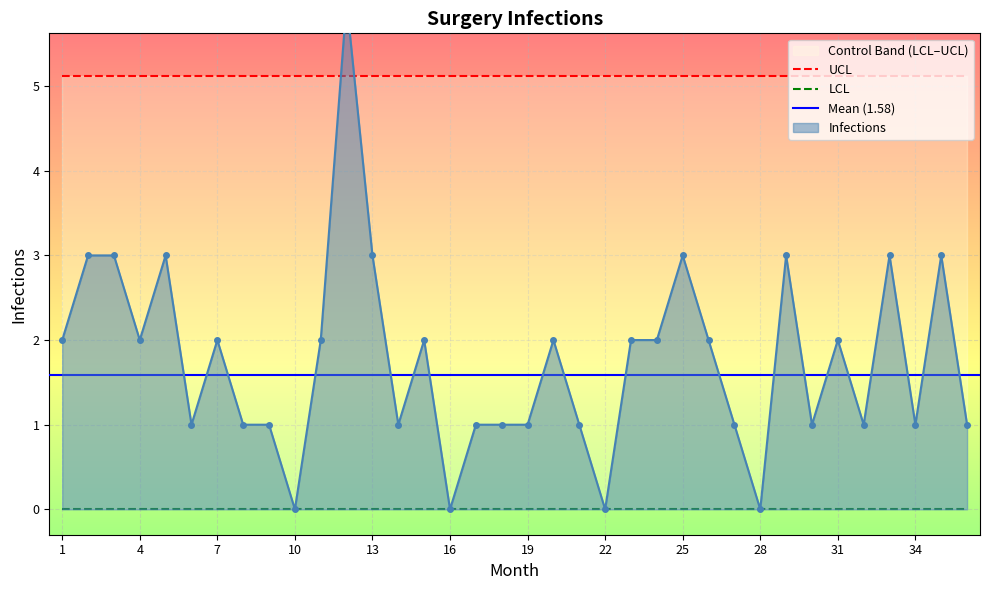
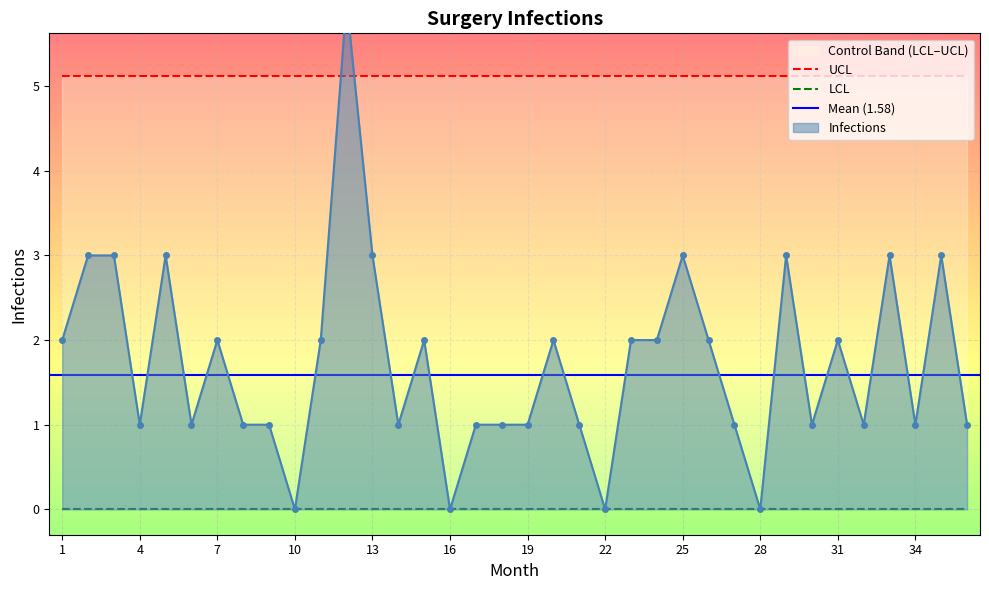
  {
    "Control Band (LCL–UCL)": {
      "1": 5.1,
      "4": 5.1,
      "7": 5.1,
      "10": 5.1,
      "13": 5.1,
      "16": 5.1,
      "19": 5.1,
      "22": 5.1,
      "25": 5.1,
      "28": 5.1
    },
    "LCL": {
      "1": 0,
      "4": 0,
      "7": 0,
      "13": 0,
      "19": 0,
      "25": 0,
      "31": 0,
      "34": 0
    },
    "Infections": {
      "1": 2,
-     "4": 2,
+     "4": 1,
      "7": 2,
      "13": 3,
      "19": 1,
      "25": 3,
      "31": 2,
      "34": 1
    }
  }
